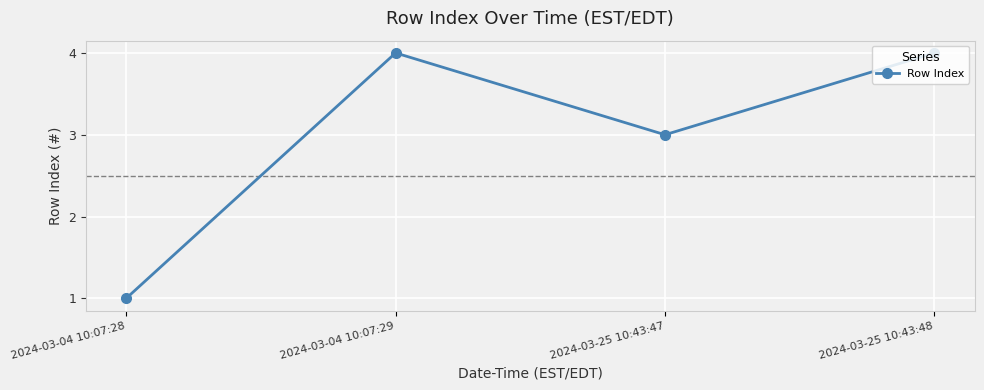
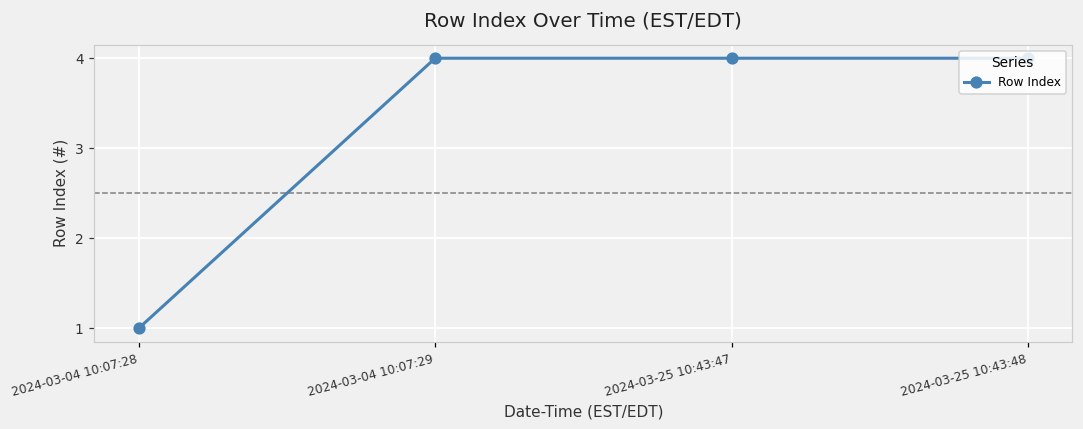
  {
    "2024-03-04 10:07:28": 1,
    "2024-03-04 10:07:29": 4,
-   "2024-03-25 10:43:47": 3
+   "2024-03-25 10:43:47": 4
  }
